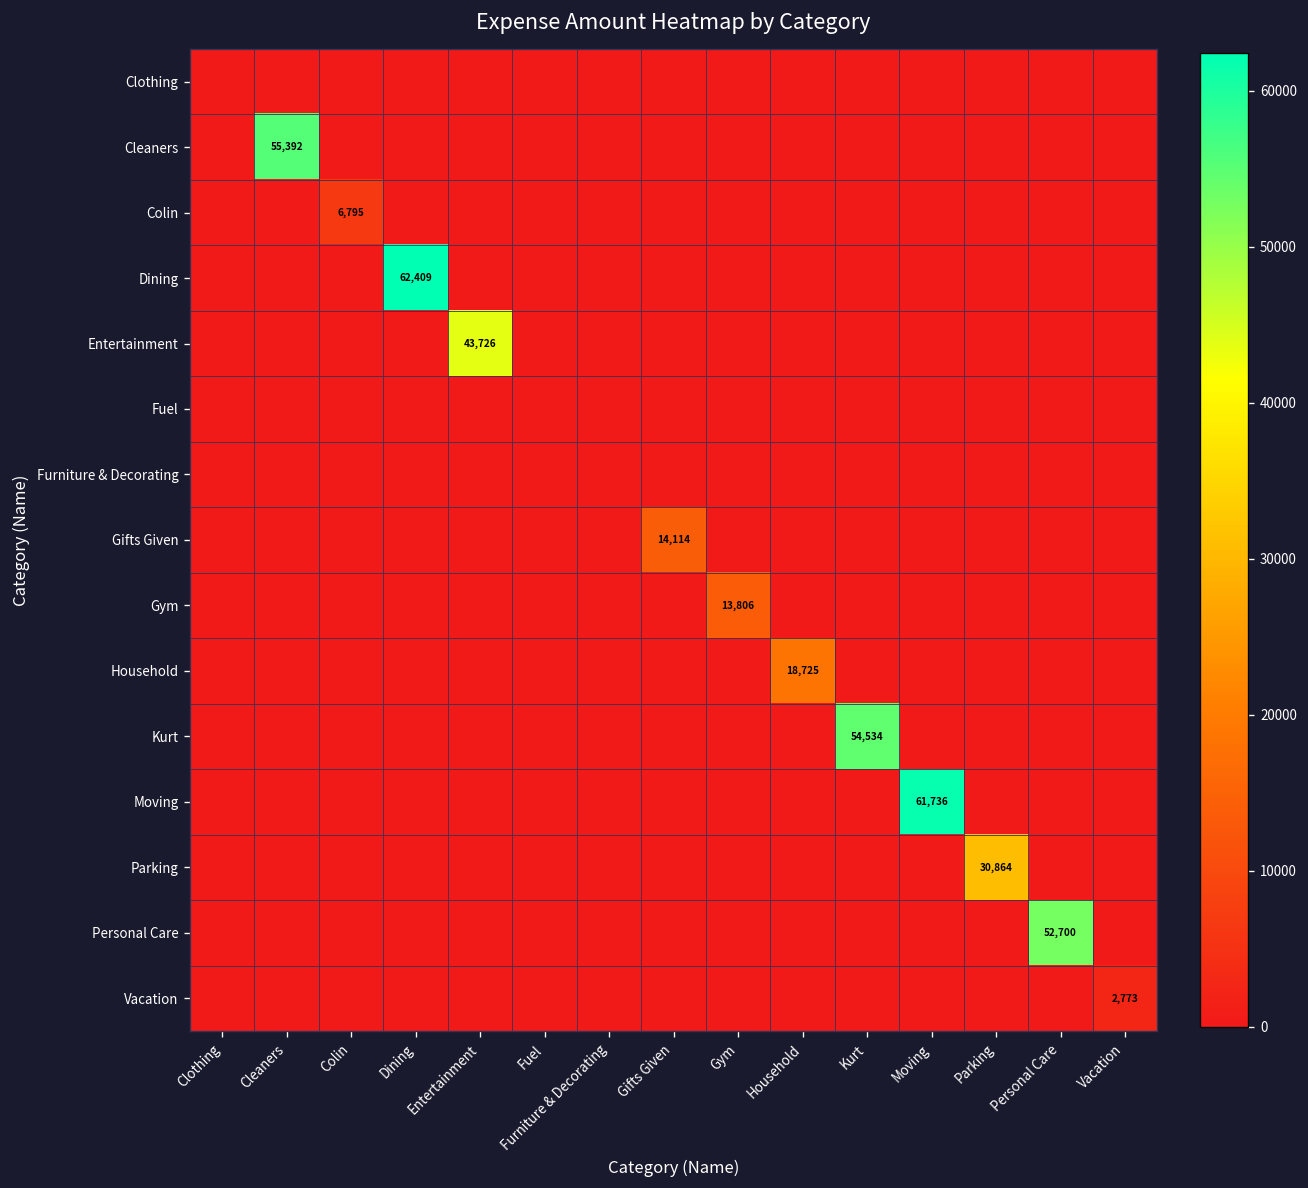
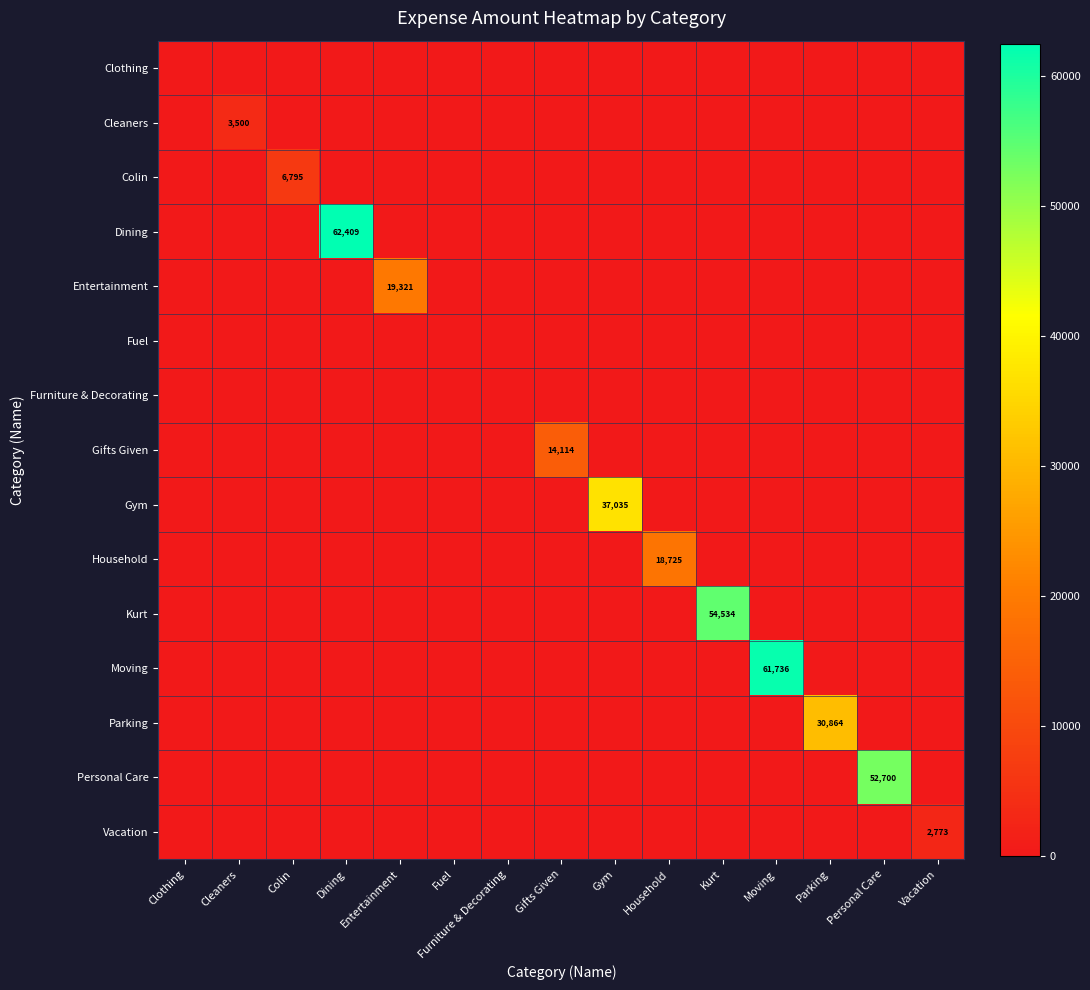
  {
    "Cleaners": {
-     "Cleaners": "55,392"
+     "Cleaners": "3,500"
    },
    "Colin": {
      "Colin": "6,795"
    },
    "Dining": {
      "Dining": "62,409"
    },
    "Entertainment": {
-     "Entertainment": "43,726"
+     "Entertainment": "19,321"
    },
    "Gifts Given": {
      "Gifts Given": "14,114"
    },
    "Gym": {
-     "Gym": "13,806"
+     "Gym": "37,035"
    },
    "Household": {
      "Household": "18,725"
    },
    "Kurt": {
      "Kurt": "54,534"
    },
    "Moving": {
      "Moving": "61,736"
    },
    "Parking": {
      "Parking": "30,864"
    },
    "Personal Care": {
      "Personal Care": "52,700"
    },
    "Vacation": {
      "Vacation": "2,773"
    }
  }
